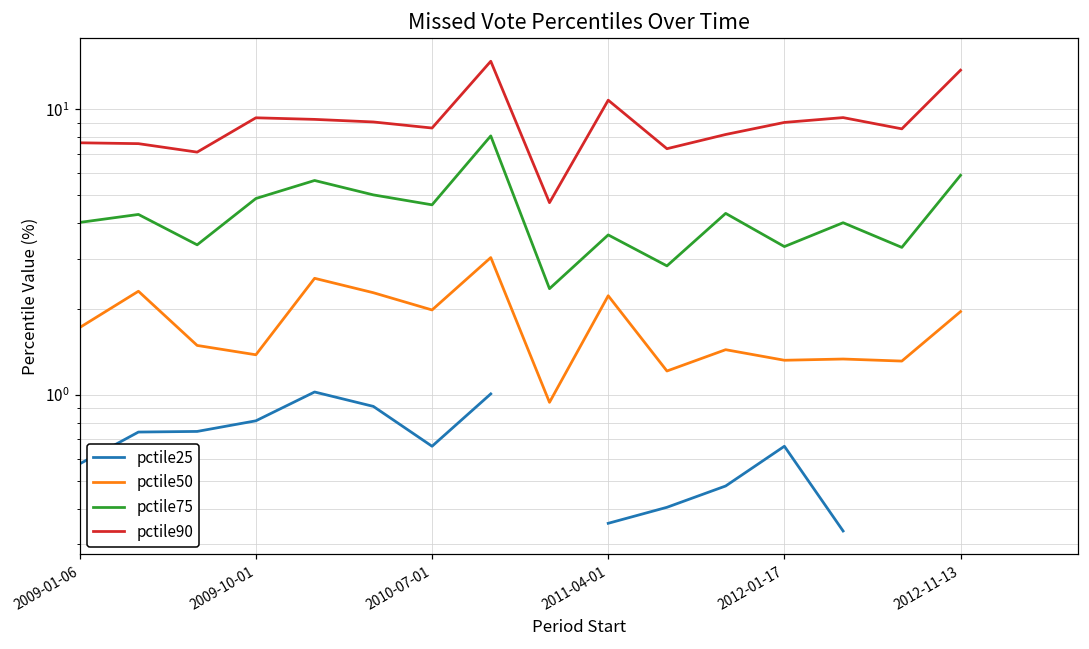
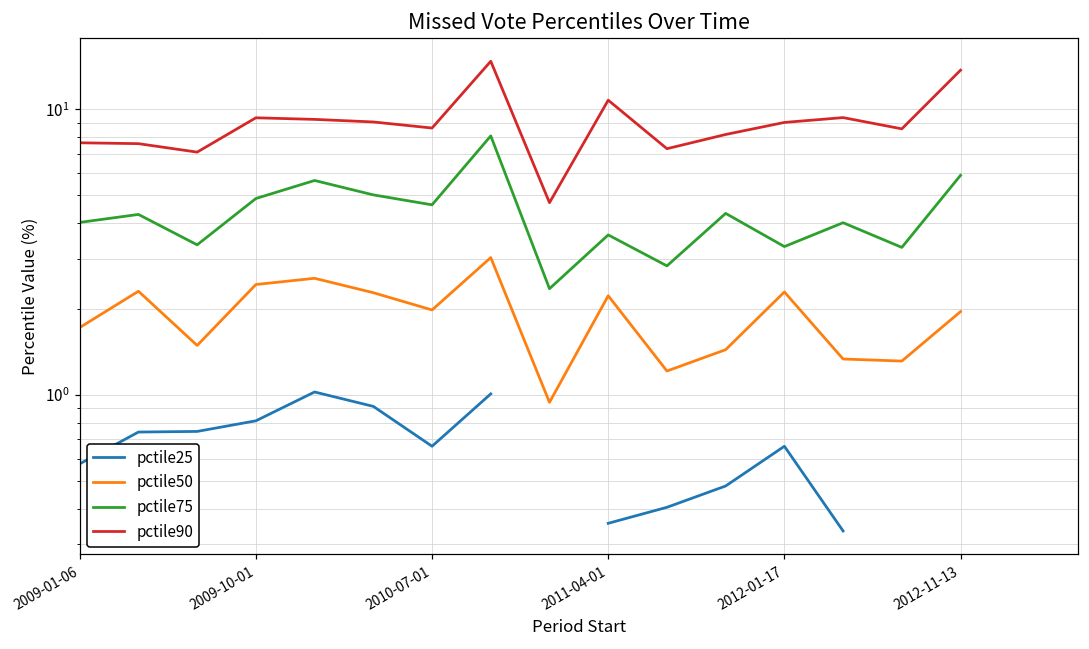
  {
    "pctile25": {
      "2009-01-06": 0.57,
      "2009-10-01": 0.8,
      "2010-07-01": 0.66,
      "2011-04-01": 0.36,
      "2012-01-17": 0.66
    },
    "pctile50": {
      "2009-01-06": 1.7,
-     "2009-10-01": 1.4,
+     "2009-10-01": 2.4,
      "2010-07-01": 2.0,
      "2011-04-01": 2.2,
-     "2012-01-17": 1.3,
+     "2012-01-17": 2.3,
      "2012-11-13": 2.0
    },
    "pctile75": {
      "2009-01-06": 4.0,
      "2009-10-01": 4.9,
      "2010-07-01": 4.6,
      "2011-04-01": 3.6,
      "2012-01-17": 3.3,
      "2012-11-13": 5.9
    },
    "pctile90": {
      "2009-01-06": 7.6,
      "2009-10-01": 9.3,
      "2010-07-01": 8.6,
      "2011-04-01": 10.8,
      "2012-01-17": 9.0,
      "2012-11-13": 14
    }
  }
